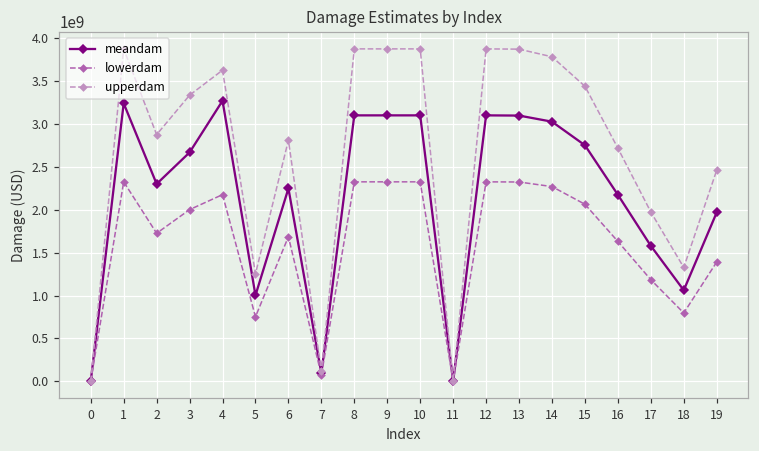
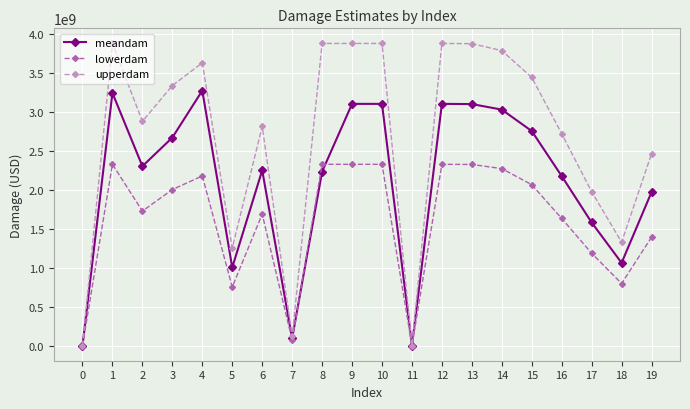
  {
    "meandam": {
      "1": 3200000000,
      "2": 2300000000,
      "3": 2700000000,
      "4": 3300000000,
      "5": 1000000000,
      "6": 2200000000,
-     "8": 3100000000,
+     "8": 2200000000,
      "9": 3100000000,
      "10": 3100000000,
      "12": 3100000000,
      "13": 3100000000,
      "14": 3000000000,
      "15": 2800000000,
      "16": 2200000000,
      "17": 1600000000,
      "18": 1100000000,
      "19": 2000000000
    }
  }
